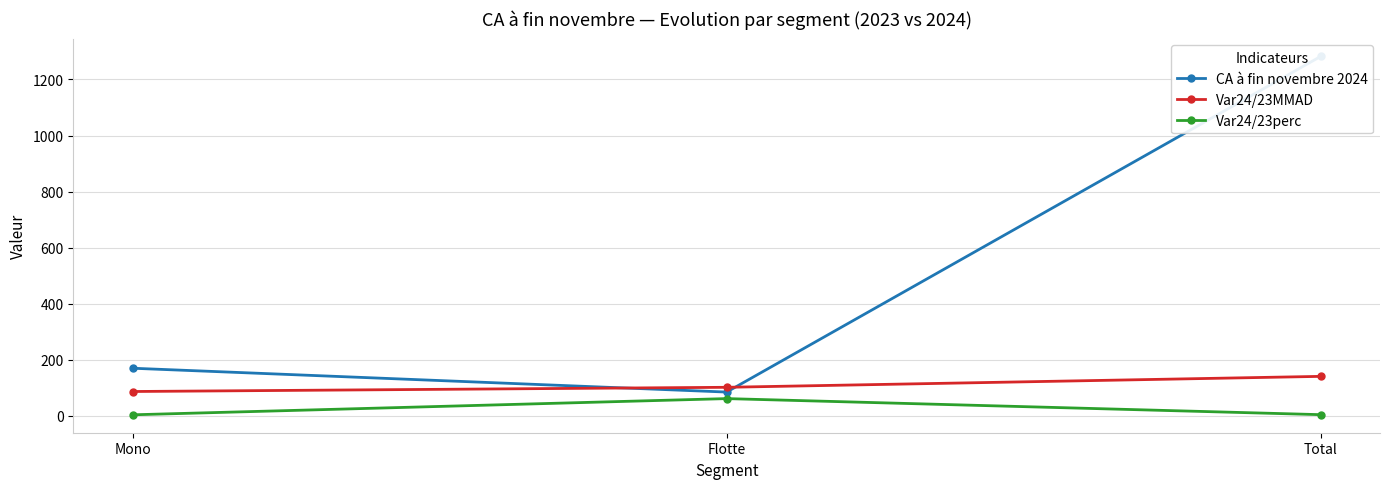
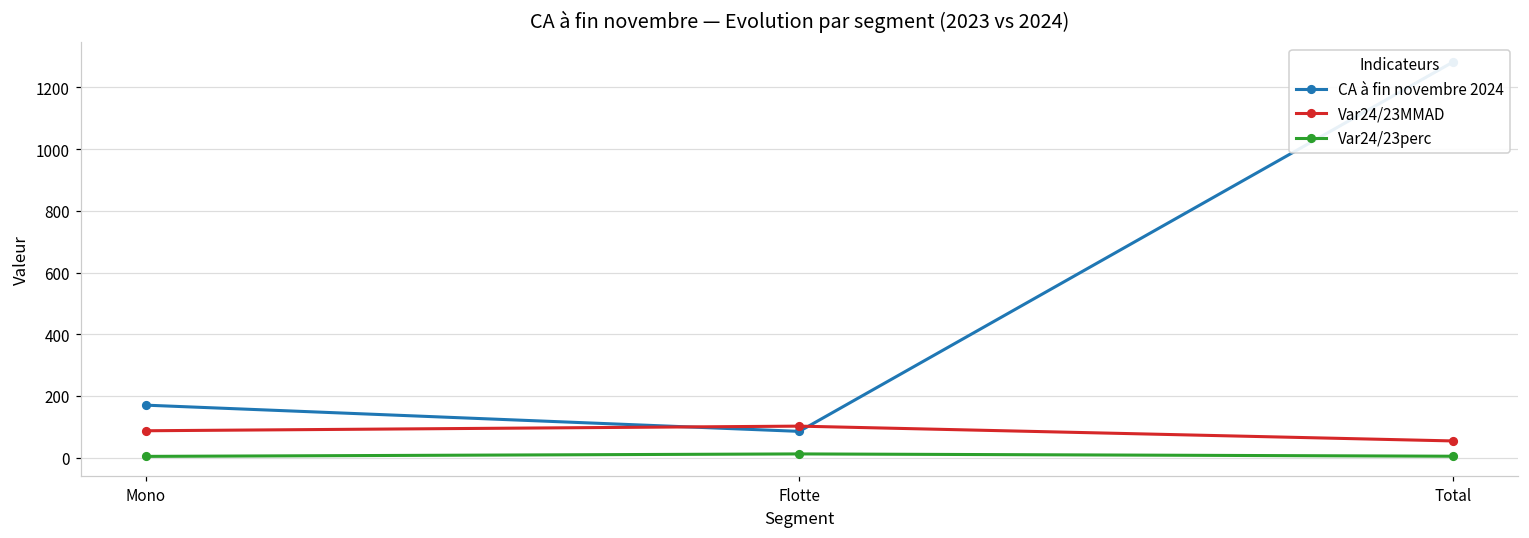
  {
    "CA à fin novembre 2024": {
      "Mono": 170,
      "Flotte": 90
    },
    "Var24/23MMAD": {
      "Mono": 90,
      "Flotte": 100,
-     "Total": 140
+     "Total": 50
    },
    "Var24/23perc": {
      "Mono": 0,
-     "Flotte": 60,
+     "Flotte": 10,
      "Total": 0
    }
  }
